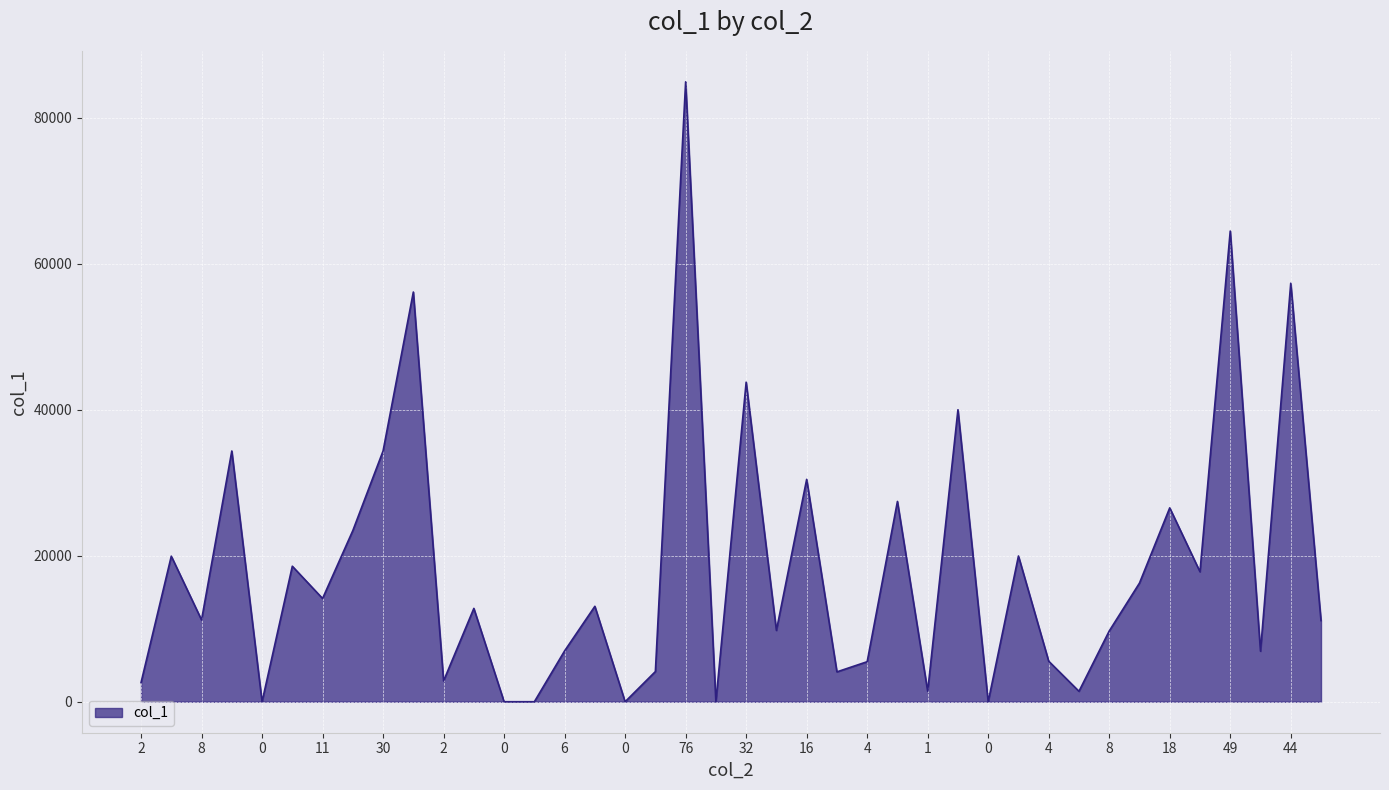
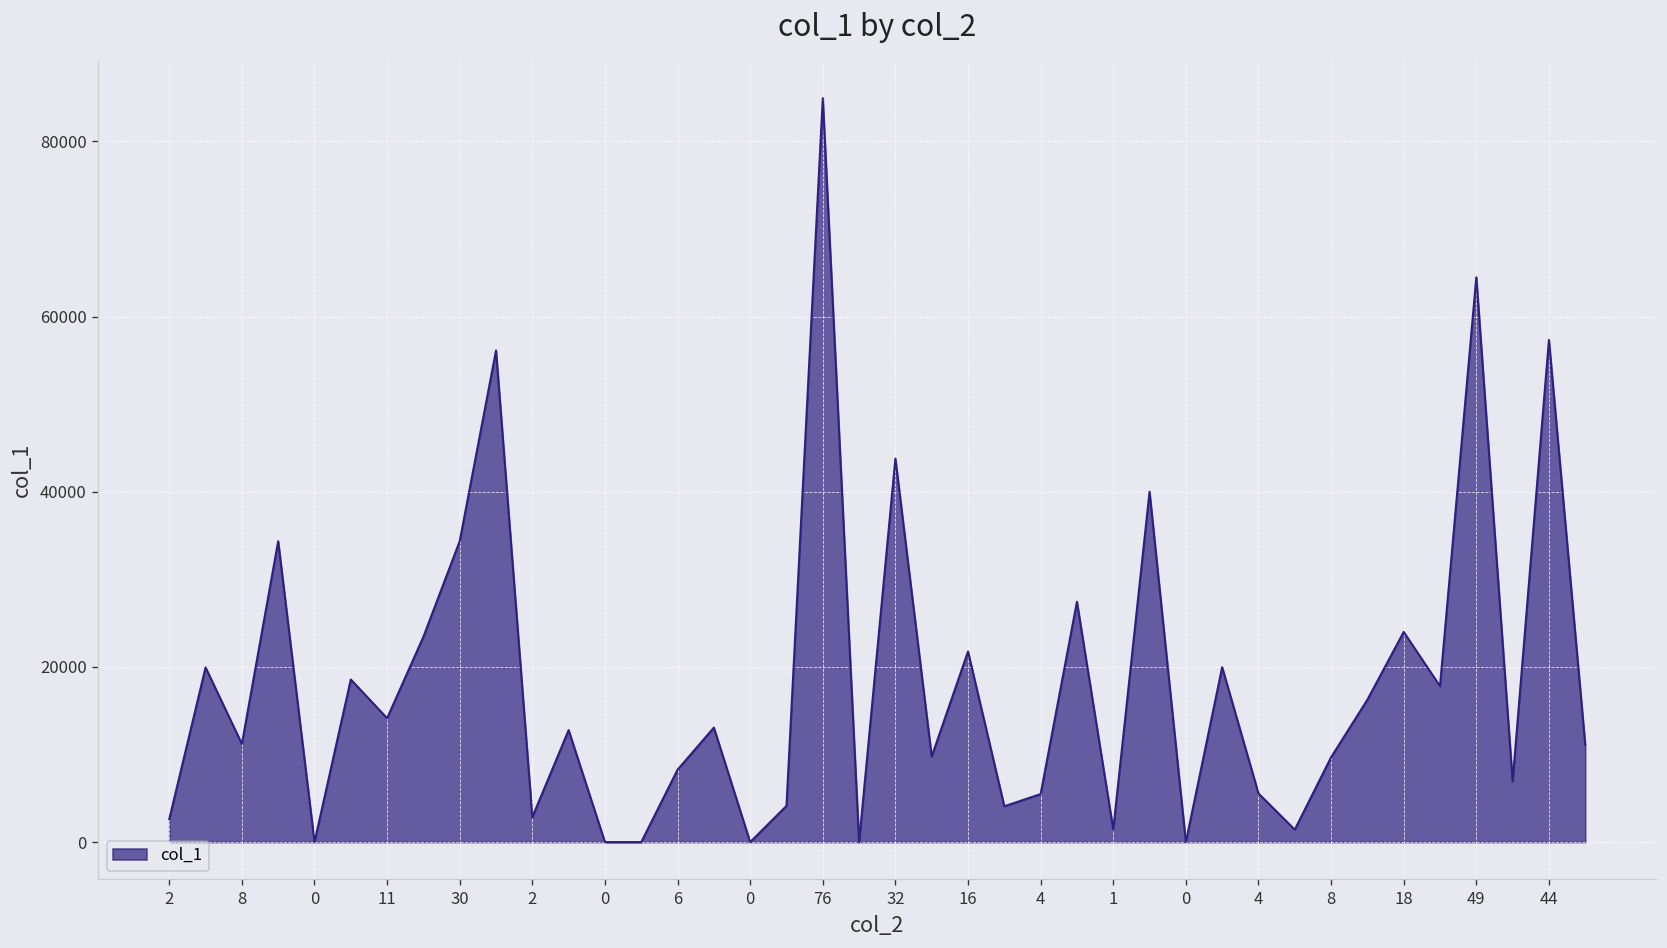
  {
    "30": 34000,
-   "6": 7000,
+   "6": 8000,
    "76": 85000,
    "32": 44000,
-   "16": 30000,
-   "18": 27000,
+   "16": 22000,
+   "18": 24000,
    "49": 64000,
    "44": 57000
  }
